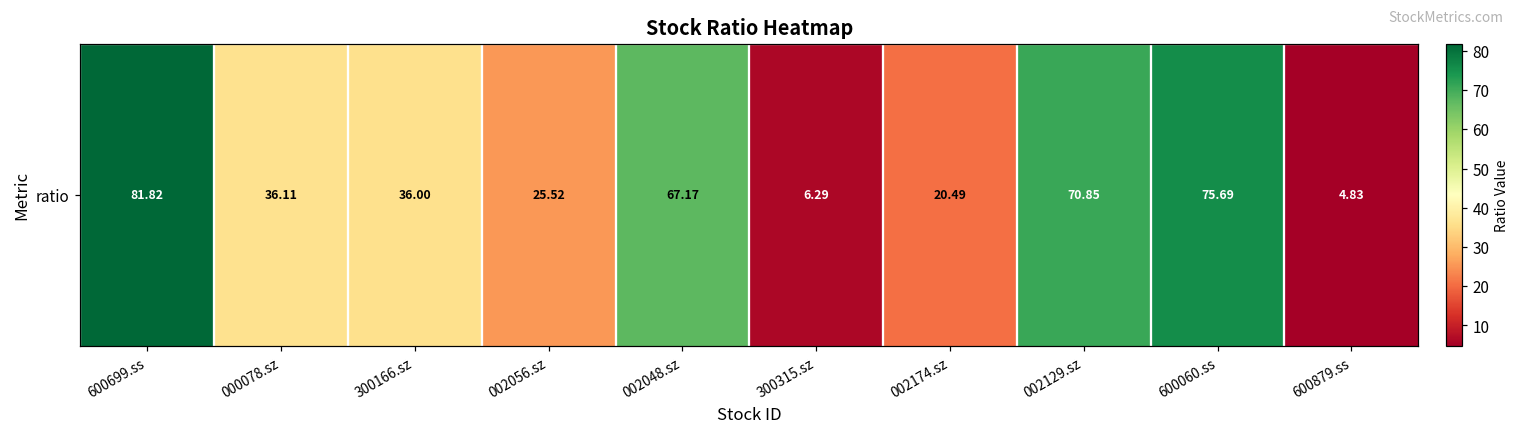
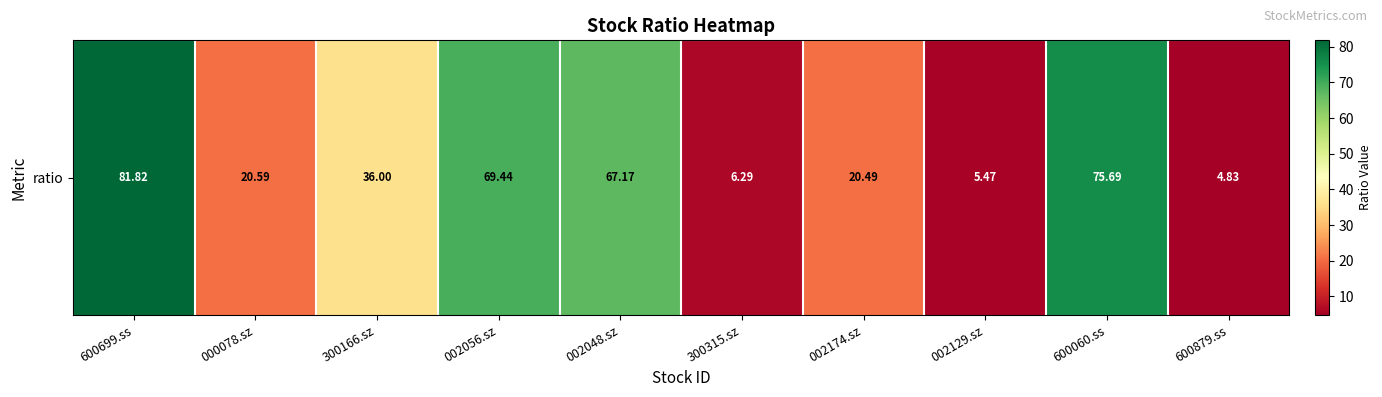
  {
    "ratio": {
      "600699.ss": 81.82,
-     "000078.sz": 36.11,
+     "000078.sz": 20.59,
      "300166.sz": 36.00,
-     "002056.sz": 25.52,
+     "002056.sz": 69.44,
      "002048.sz": 67.17,
      "300315.sz": 6.29,
      "002174.sz": 20.49,
-     "002129.sz": 70.85,
+     "002129.sz": 5.47,
      "600060.ss": 75.69,
      "600879.ss": 4.83
    }
  }
